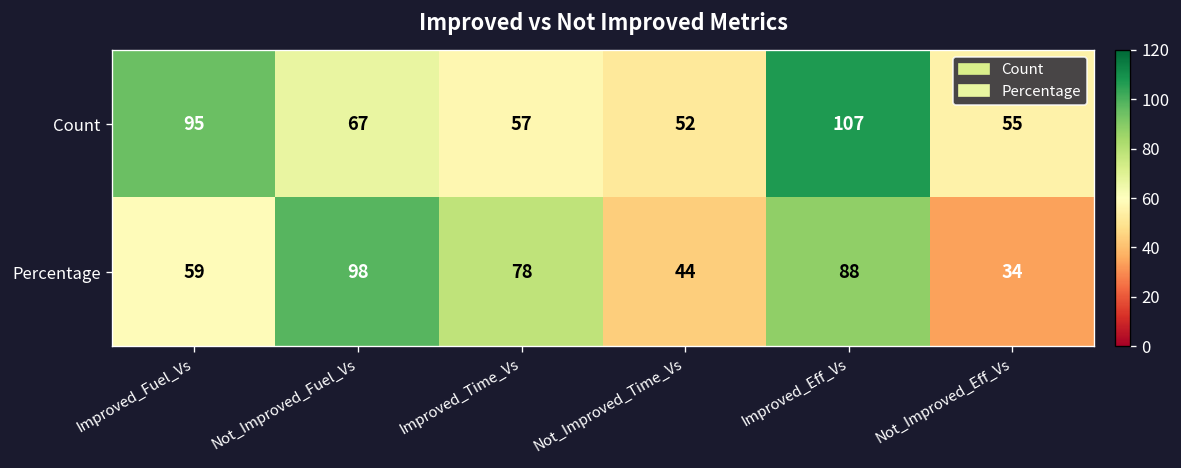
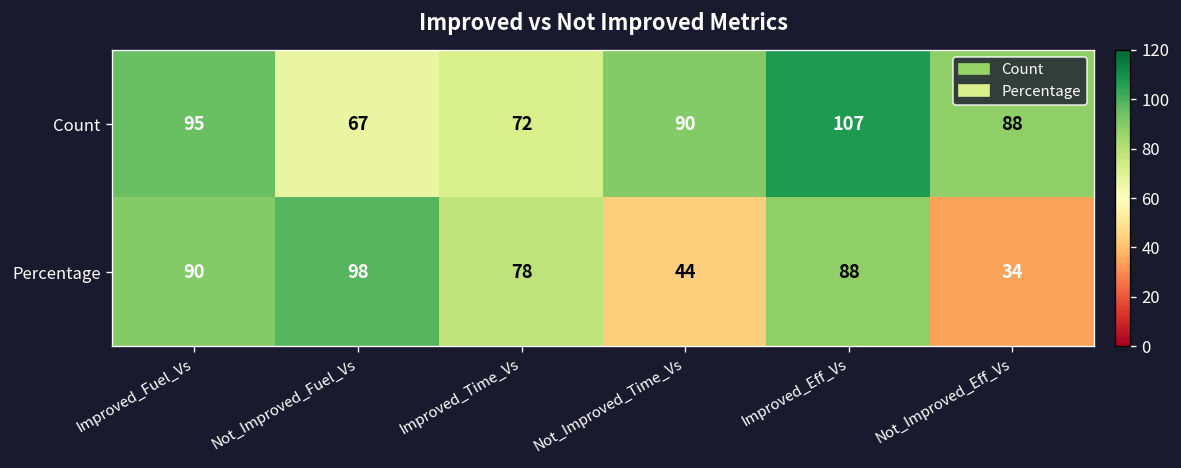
  {
    "Count": {
      "Improved_Fuel_Vs": 95,
      "Not_Improved_Fuel_Vs": 67,
-     "Improved_Time_Vs": 57,
-     "Not_Improved_Time_Vs": 52,
+     "Improved_Time_Vs": 72,
+     "Not_Improved_Time_Vs": 90,
      "Improved_Eff_Vs": 107,
-     "Not_Improved_Eff_Vs": 55
+     "Not_Improved_Eff_Vs": 88
    },
    "Percentage": {
-     "Improved_Fuel_Vs": 59,
+     "Improved_Fuel_Vs": 90,
      "Not_Improved_Fuel_Vs": 98,
      "Improved_Time_Vs": 78,
      "Not_Improved_Time_Vs": 44,
      "Improved_Eff_Vs": 88,
      "Not_Improved_Eff_Vs": 34
    }
  }
